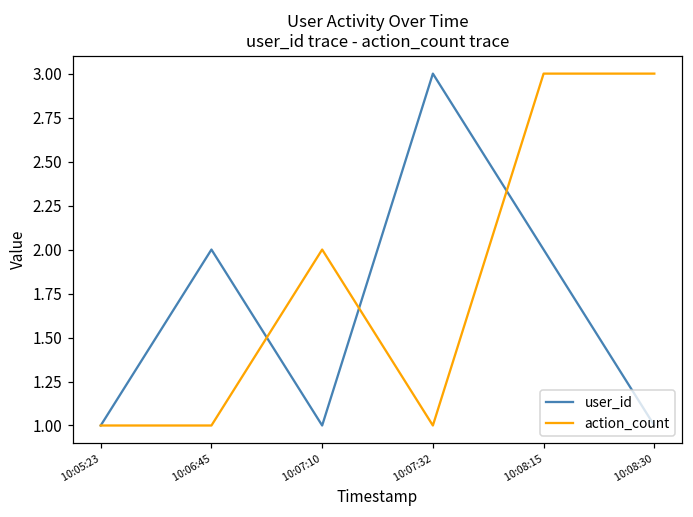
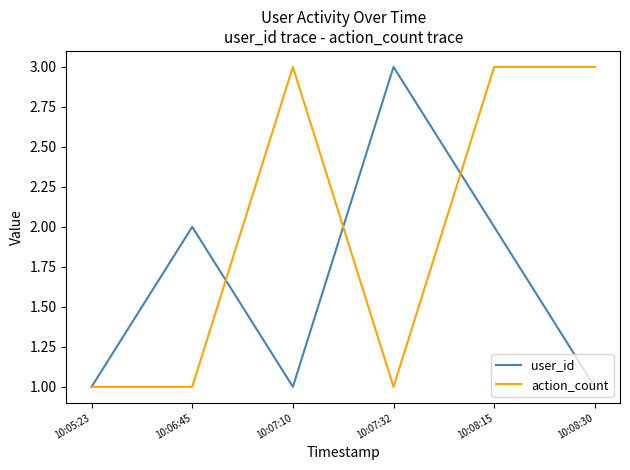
  {
    "user_id": {
      "10:06:45": 2,
      "10:07:10": 1,
      "10:07:32": 3,
      "10:08:15": 2
    },
    "action_count": {
      "10:06:45": 1,
-     "10:07:10": 2,
+     "10:07:10": 3,
      "10:07:32": 1,
      "10:08:15": 3,
      "10:08:30": 3
    }
  }
